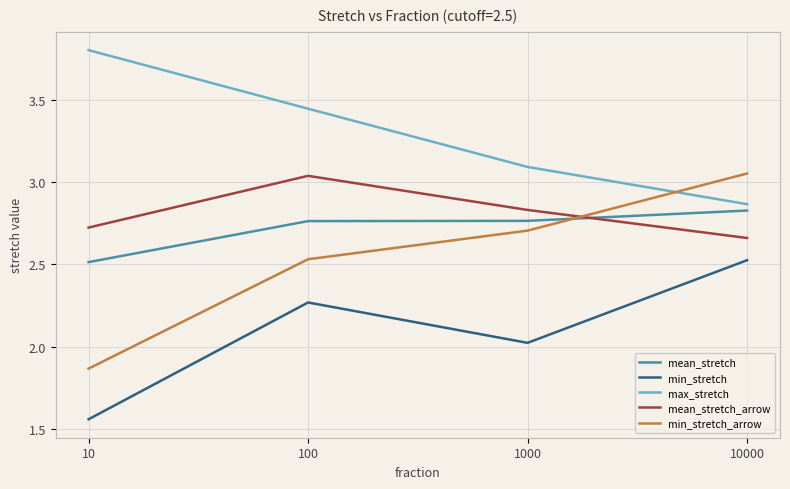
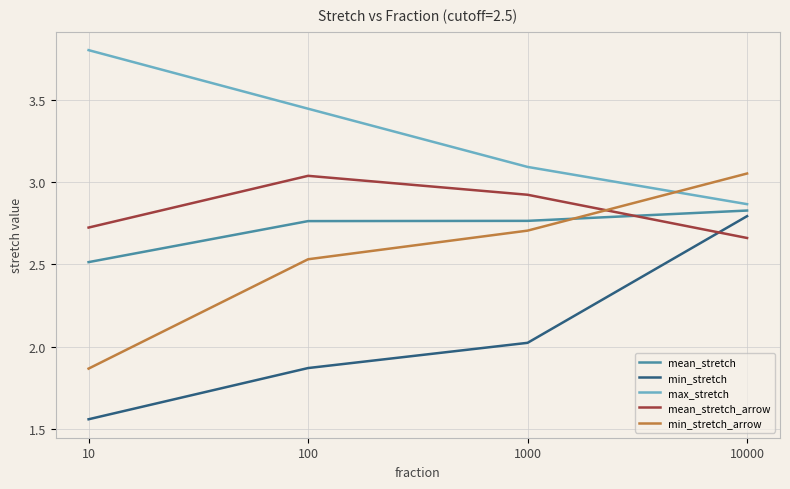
  {
    "min_stretch": {
      "10": 1.56,
-     "100": 2.27,
+     "100": 1.87,
      "1000": 2.02,
-     "10000": 2.53
+     "10000": 2.79
    },
    "mean_stretch_arrow": {
      "10": 2.72,
      "100": 3.04,
-     "1000": 2.83,
+     "1000": 2.92,
      "10000": 2.66
    },
    "min_stretch_arrow": {
      "10": 1.87,
      "100": 2.53,
      "1000": 2.71,
      "10000": 3.05
    }
  }
